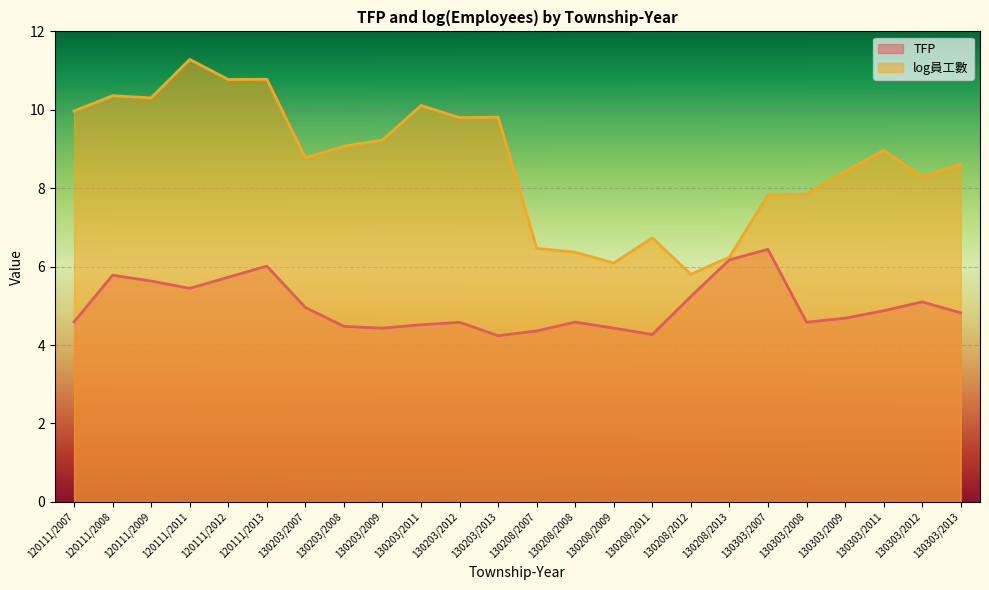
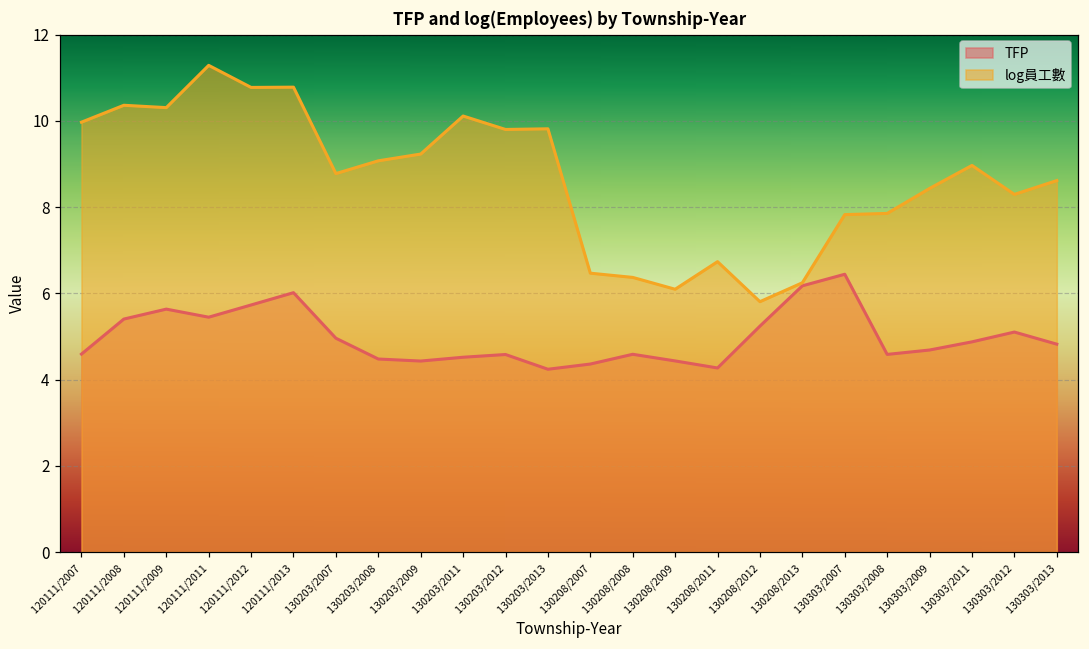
  {
    "TFP": {
      "120111/2007": 4.6,
-     "120111/2008": 5.8,
+     "120111/2008": 5.4,
      "120111/2009": 5.6,
      "120111/2011": 5.4,
      "120111/2012": 5.7,
      "120111/2013": 6.0,
      "130203/2007": 5.0,
      "130203/2008": 4.5,
      "130203/2009": 4.4,
      "130203/2011": 4.5,
      "130203/2012": 4.6,
      "130203/2013": 4.2,
      "130208/2007": 4.4,
      "130208/2008": 4.6,
      "130208/2009": 4.4,
      "130208/2011": 4.3,
      "130208/2012": 5.2,
      "130208/2013": 6.2,
      "130303/2007": 6.4,
      "130303/2008": 4.6,
      "130303/2009": 4.7,
      "130303/2011": 4.9,
      "130303/2012": 5.1,
      "130303/2013": 4.8
    },
    "log員工數": {
      "120111/2007": 10.0,
      "120111/2008": 10.4,
      "120111/2009": 10.3,
      "120111/2011": 11.3,
      "120111/2012": 10.8,
      "120111/2013": 10.8,
      "130203/2007": 8.8,
      "130203/2008": 9.1,
      "130203/2009": 9.2,
      "130203/2011": 10.1,
      "130203/2012": 9.8,
      "130203/2013": 9.8,
      "130208/2007": 6.5,
      "130208/2008": 6.4,
      "130208/2009": 6.1,
      "130208/2011": 6.7,
      "130208/2012": 5.8,
      "130208/2013": 6.2,
      "130303/2007": 7.8,
      "130303/2008": 7.9,
      "130303/2009": 8.4,
      "130303/2011": 9.0,
      "130303/2012": 8.3,
      "130303/2013": 8.6
    }
  }
